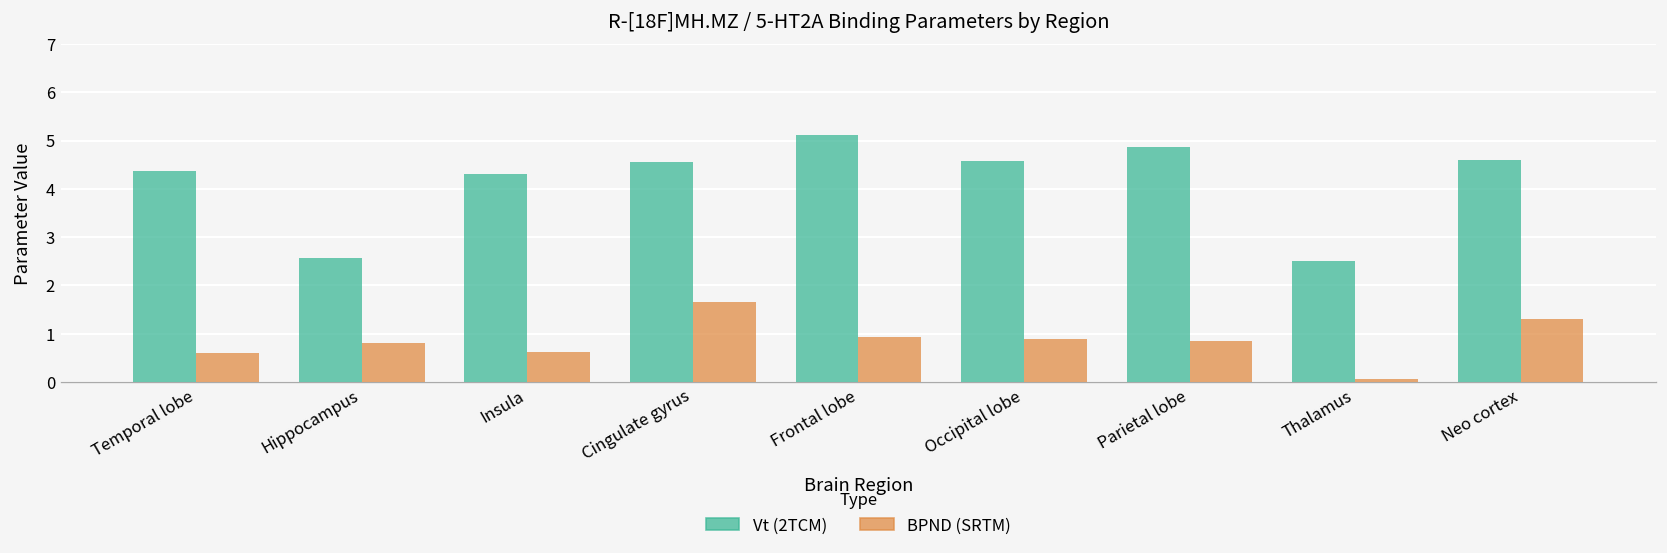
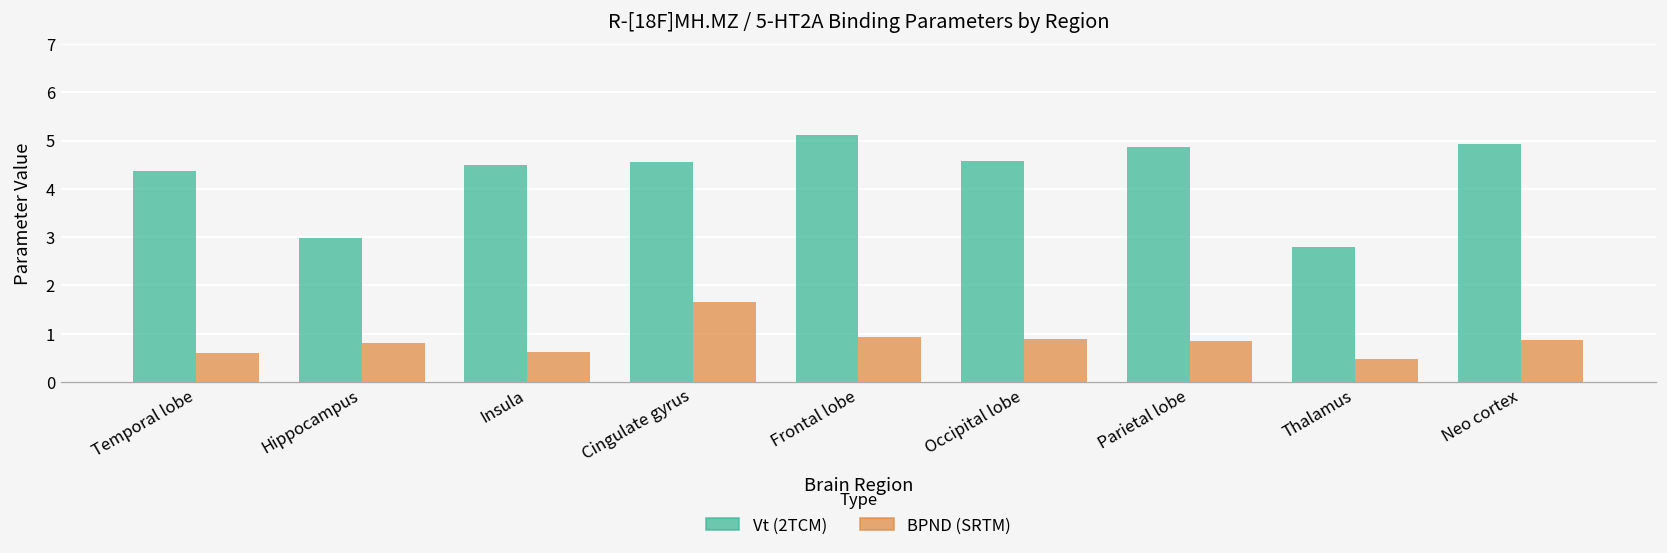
  {
    "Vt (2TCM)": {
      "Temporal lobe": 4.4,
-     "Hippocampus": 2.6,
-     "Insula": 4.3,
+     "Hippocampus": 3.0,
+     "Insula": 4.5,
      "Cingulate gyrus": 4.6,
      "Frontal lobe": 5.1,
      "Occipital lobe": 4.6,
      "Parietal lobe": 4.9,
-     "Thalamus": 2.5,
-     "Neo cortex": 4.6
+     "Thalamus": 2.8,
+     "Neo cortex": 4.9
    },
    "BPND (SRTM)": {
      "Temporal lobe": 0.6,
      "Hippocampus": 0.8,
      "Insula": 0.6,
      "Cingulate gyrus": 1.6,
      "Frontal lobe": 0.9,
      "Occipital lobe": 0.9,
      "Parietal lobe": 0.9,
-     "Thalamus": 0.1,
-     "Neo cortex": 1.3
+     "Thalamus": 0.5,
+     "Neo cortex": 0.9
    }
  }
